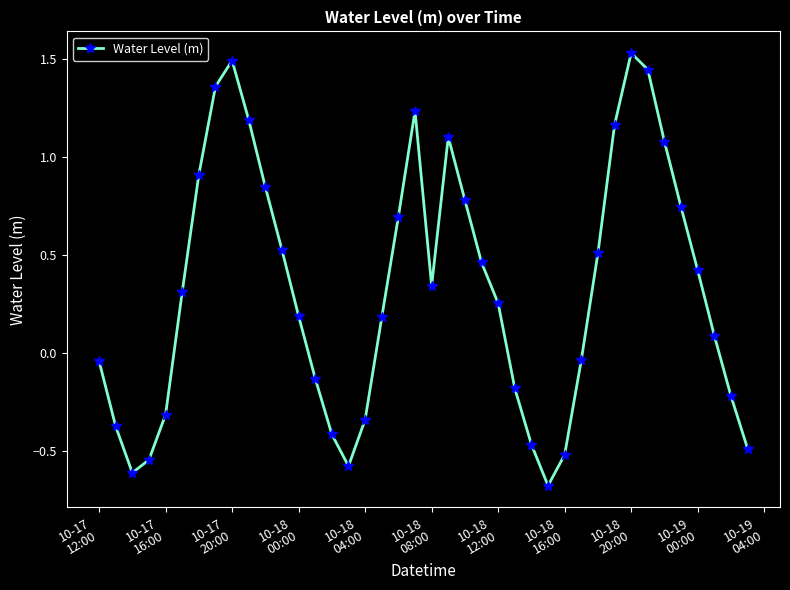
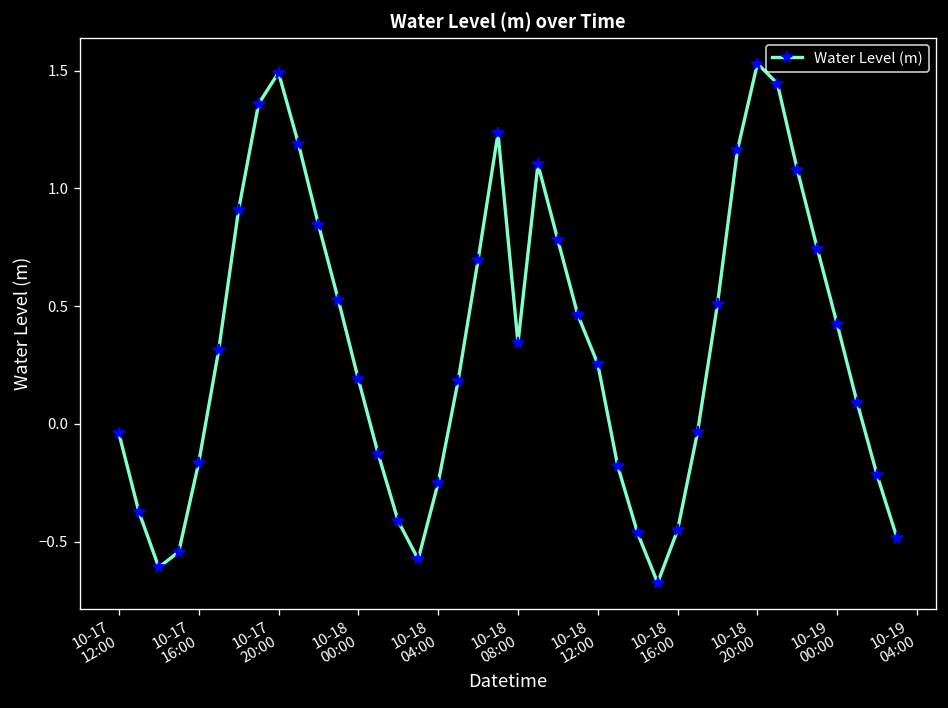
  {
    "10-17 12:00": -0.04,
-   "10-17 16:00": -0.31,
+   "10-17 16:00": -0.17,
    "10-17 20:00": 1.49,
    "10-18 00:00": 0.19,
-   "10-18 04:00": -0.34,
+   "10-18 04:00": -0.25,
    "10-18 08:00": 0.34,
    "10-18 12:00": 0.25,
-   "10-18 16:00": -0.52,
+   "10-18 16:00": -0.45,
    "10-18 20:00": 1.53,
    "10-19 00:00": 0.42
  }
